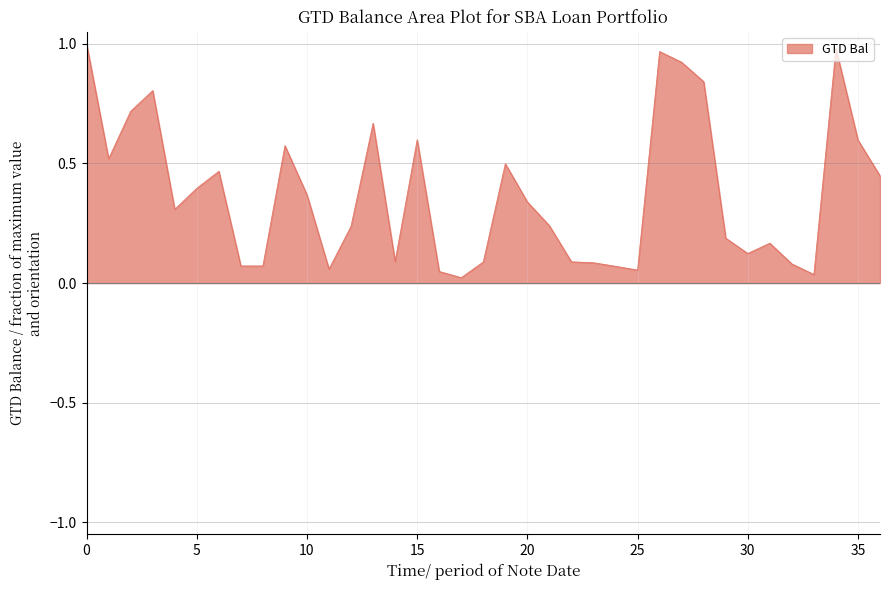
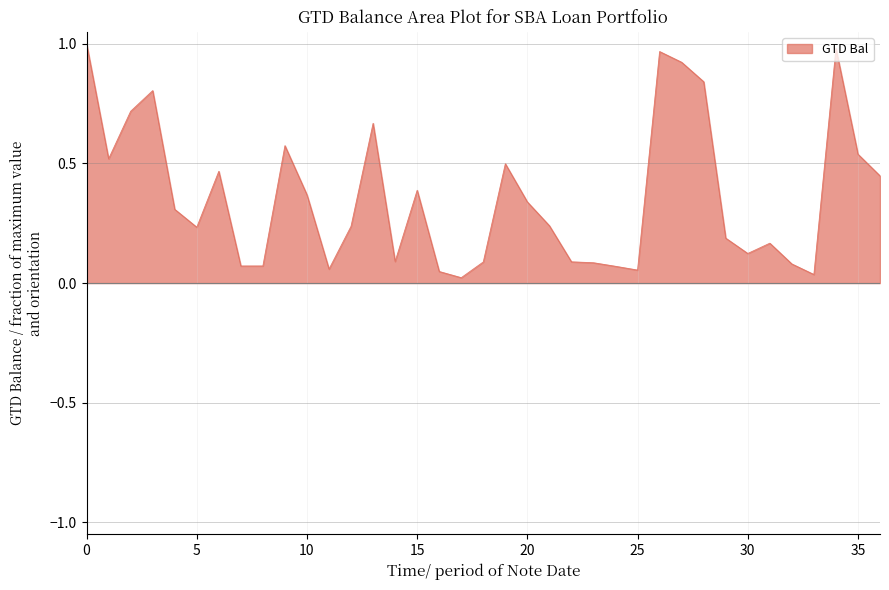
  {
    "0": 1.00,
-   "5": 0.40,
+   "5": 0.23,
    "10": 0.37,
-   "15": 0.60,
+   "15": 0.39,
    "20": 0.34,
    "25": 0.05,
    "30": 0.12,
-   "35": 0.60
+   "35": 0.54
  }
